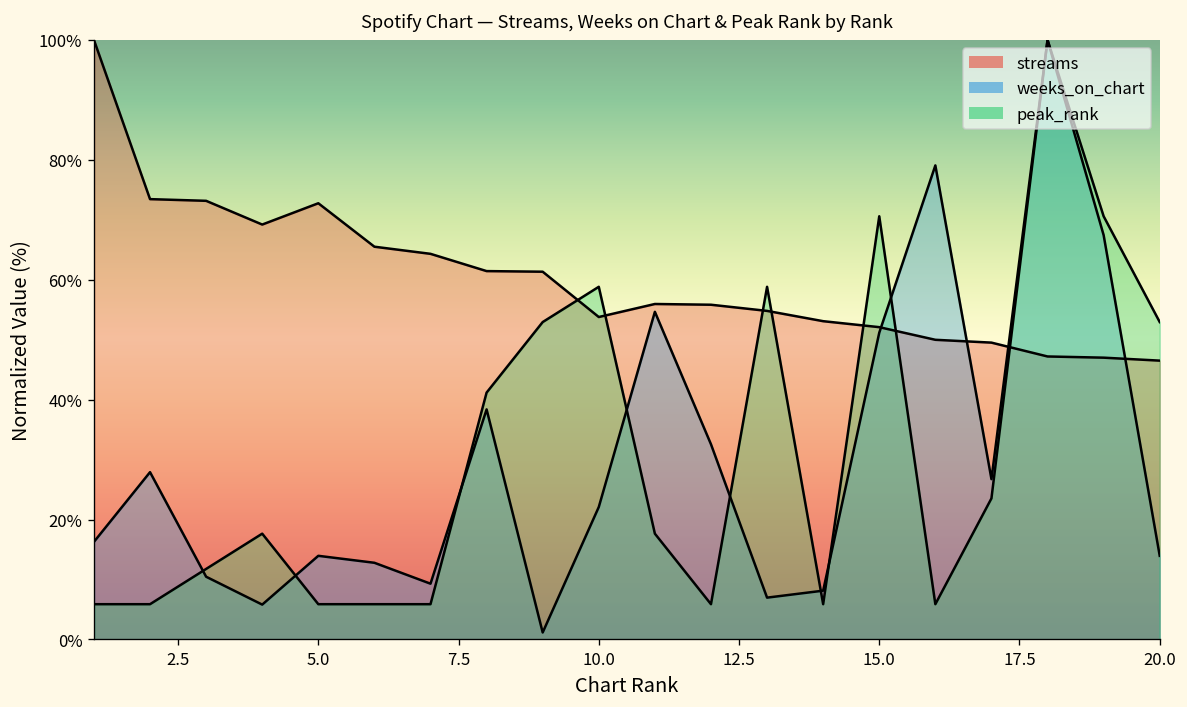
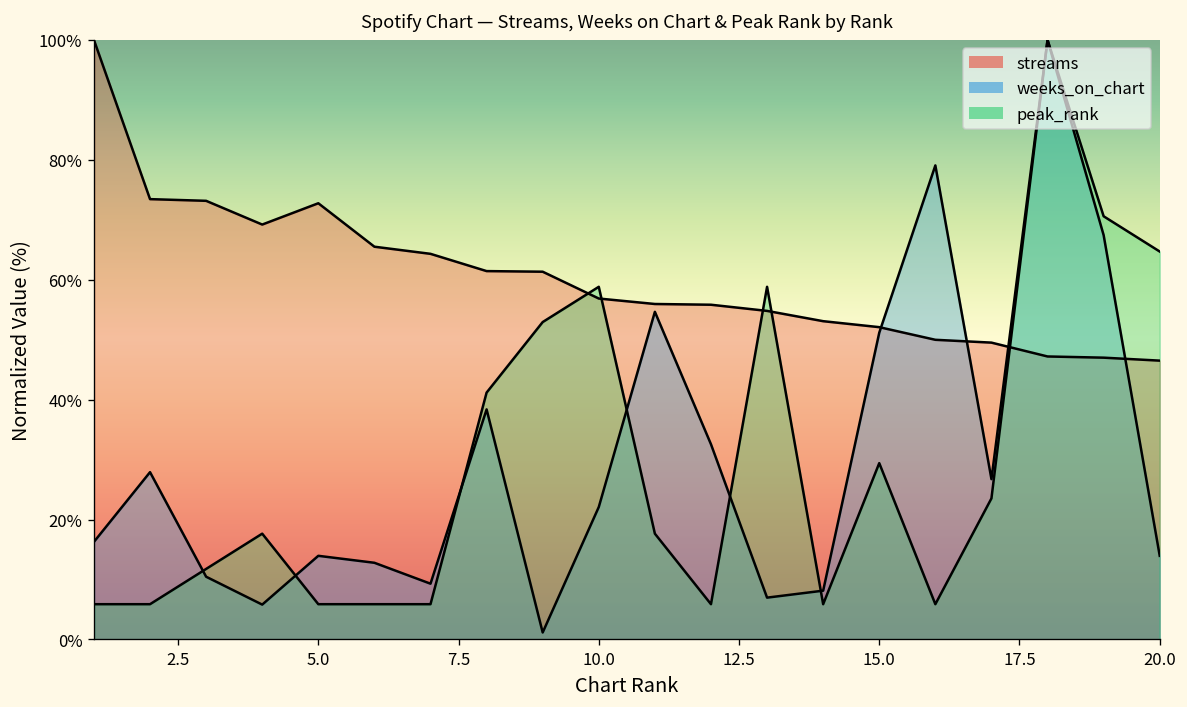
  {
    "streams": {
      "5.0": "73%",
-     "10.0": "54%",
+     "10.0": "57%",
      "15.0": "52%",
      "20.0": "47%"
    },
    "weeks_on_chart": {
      "5.0": "14%",
      "10.0": "22%",
      "15.0": "51%",
      "20.0": "14%"
    },
    "peak_rank": {
      "5.0": "6%",
      "10.0": "59%",
-     "15.0": "71%",
-     "20.0": "53%"
+     "15.0": "29%",
+     "20.0": "65%"
    }
  }
